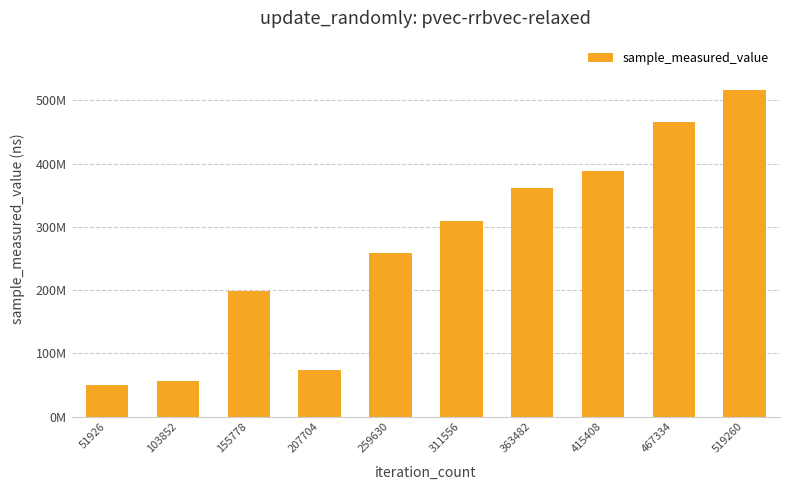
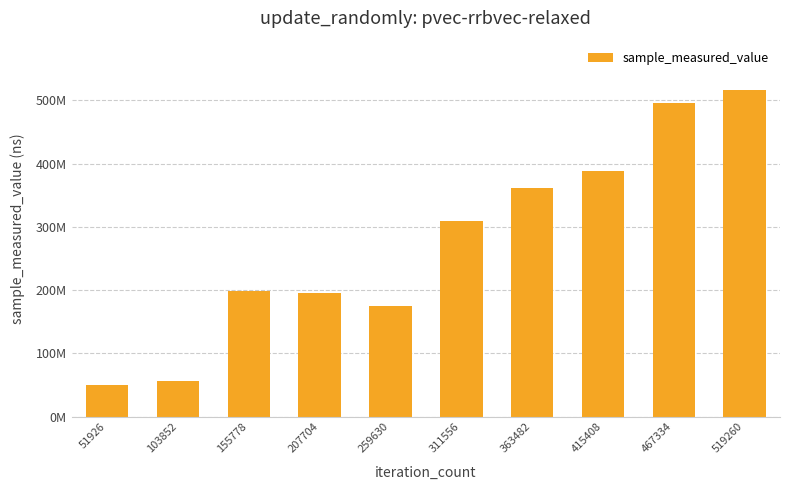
  {
    "51926": 50000000,
    "103852": 60000000,
    "155778": 200000000,
-   "207704": 70000000,
-   "259630": 260000000,
+   "207704": 200000000,
+   "259630": 180000000,
    "311556": 310000000,
    "363482": 360000000,
    "415408": 390000000,
-   "467334": 470000000,
+   "467334": 500000000,
    "519260": 520000000
  }
